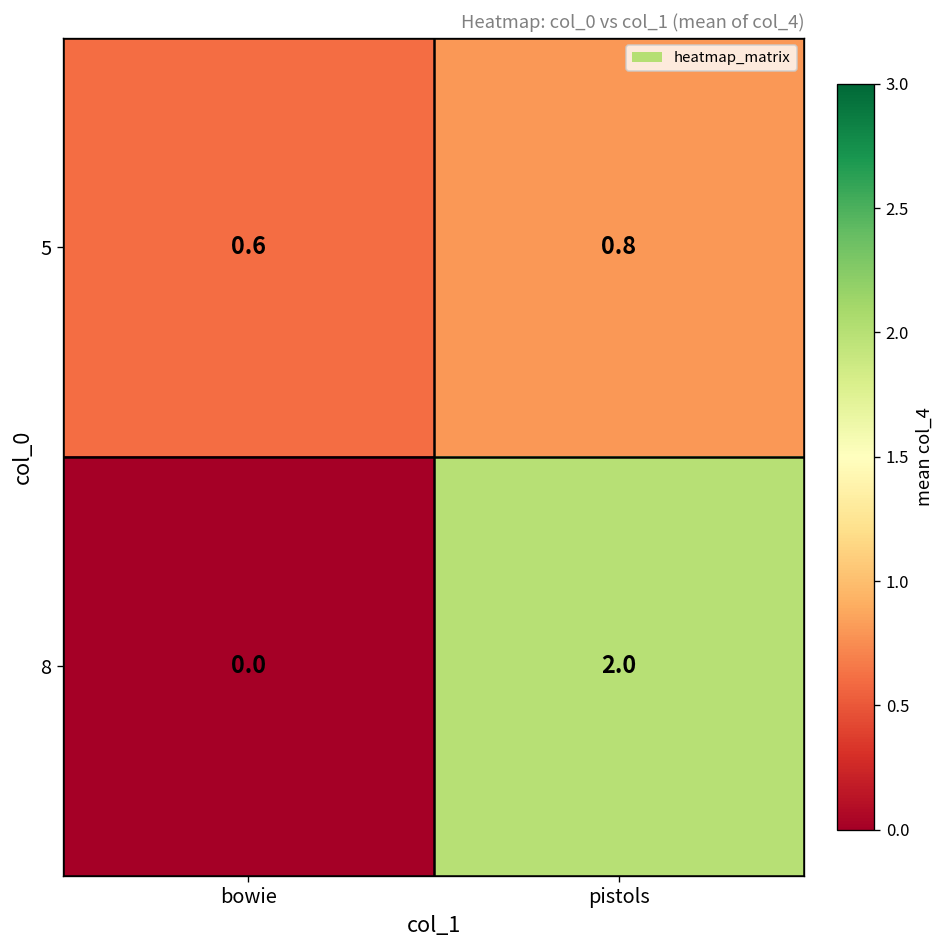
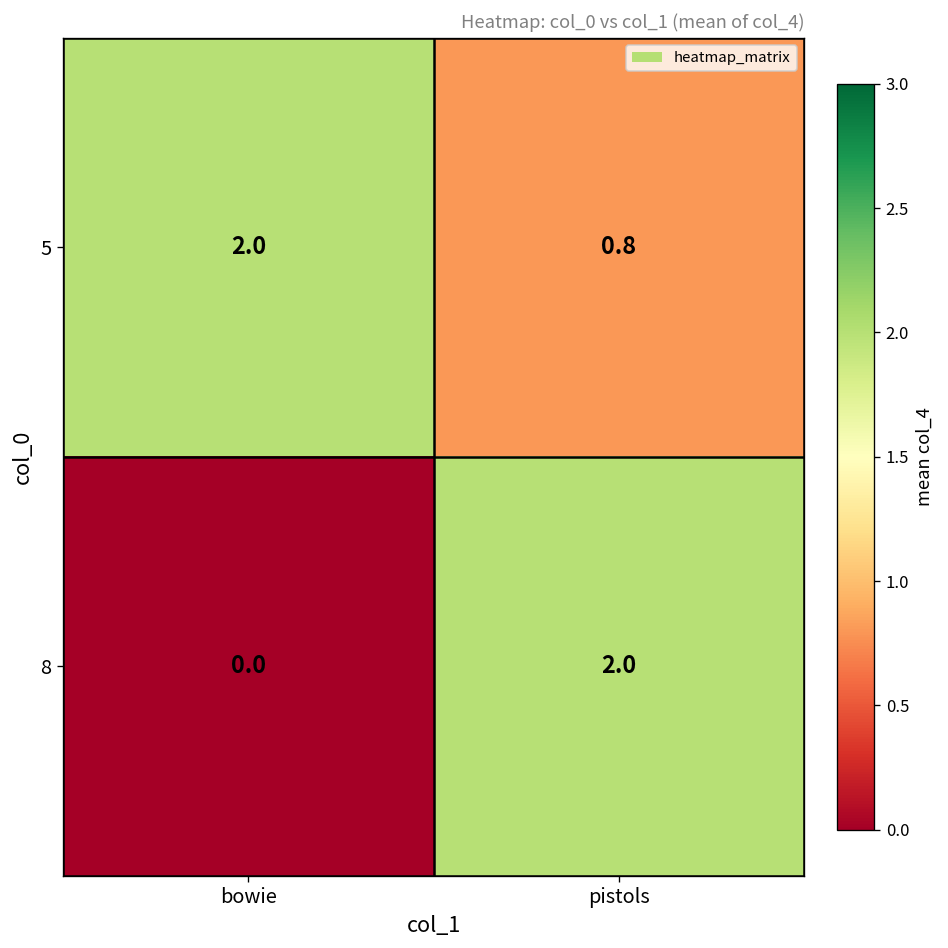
  {
    "5": {
-     "bowie": 0.6,
+     "bowie": 2.0,
      "pistols": 0.8
    },
    "8": {
      "bowie": 0.0,
      "pistols": 2.0
    }
  }
